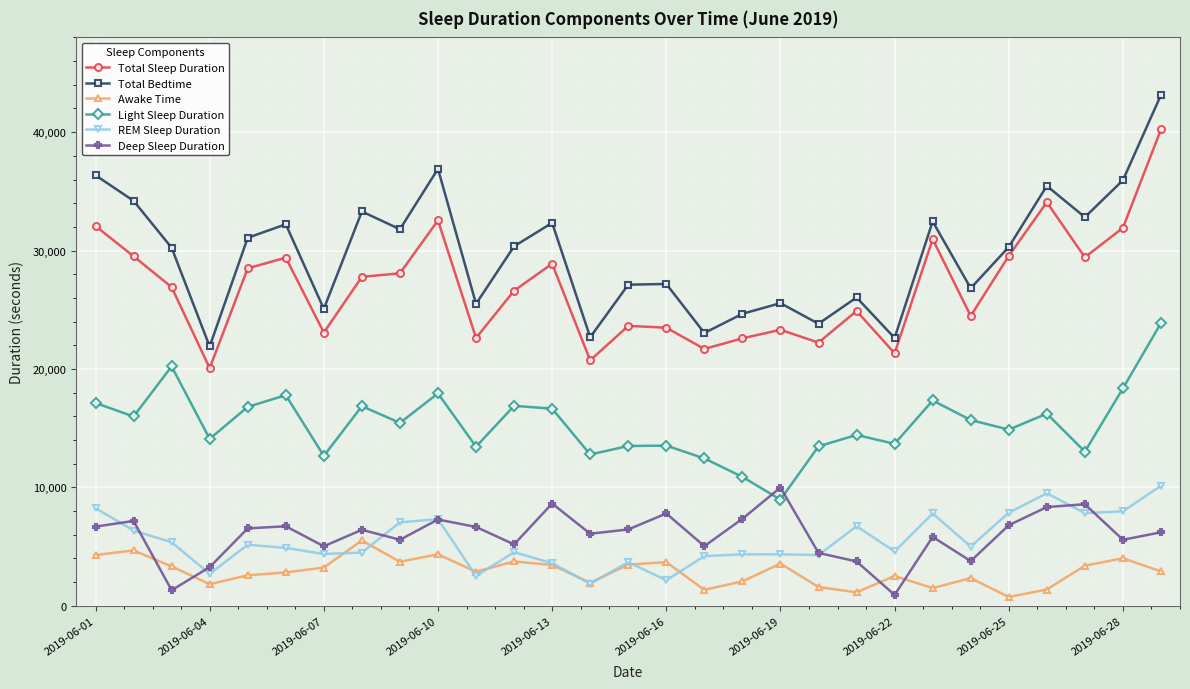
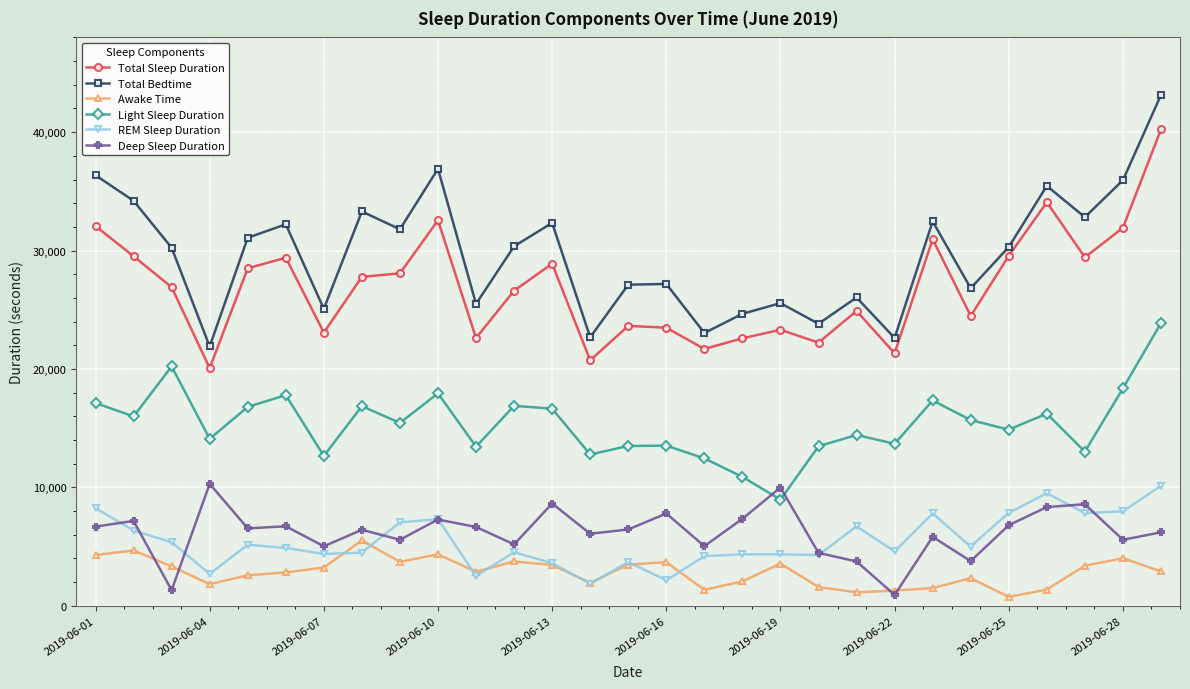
  {
    "Total Sleep Duration": {
      "2019-06-01": "32,100",
      "2019-06-04": "20,100",
      "2019-06-07": "23,100",
      "2019-06-10": "32,600",
      "2019-06-13": "28,900",
      "2019-06-16": "23,500",
      "2019-06-19": "23,300",
      "2019-06-22": "21,300",
      "2019-06-25": "29,600",
      "2019-06-28": "31,900"
    },
    "Total Bedtime": {
      "2019-06-01": "36,400",
      "2019-06-04": "21,900",
      "2019-06-07": "25,100",
      "2019-06-10": "36,900",
      "2019-06-13": "32,300",
      "2019-06-16": "27,200",
      "2019-06-19": "25,600",
      "2019-06-22": "22,600",
      "2019-06-25": "30,300",
      "2019-06-28": "35,900"
    },
    "Awake Time": {
      "2019-06-01": "4,300",
      "2019-06-04": "1,800",
      "2019-06-07": "3,200",
      "2019-06-10": "4,400",
      "2019-06-16": "3,700",
      "2019-06-19": "3,600",
-     "2019-06-22": "2,500",
+     "2019-06-22": "1,300",
      "2019-06-25": "800",
      "2019-06-28": "4,000"
    },
    "Light Sleep Duration": {
      "2019-06-01": "17,100",
      "2019-06-04": "14,100",
      "2019-06-07": "12,700",
      "2019-06-10": "17,900",
      "2019-06-13": "16,700",
      "2019-06-16": "13,500",
      "2019-06-19": "9,000",
      "2019-06-22": "13,700",
      "2019-06-25": "14,900",
      "2019-06-28": "18,400"
    },
    "REM Sleep Duration": {
      "2019-06-01": "8,300",
      "2019-06-04": "2,700",
      "2019-06-07": "4,400",
      "2019-06-16": "2,200",
      "2019-06-19": "4,400",
      "2019-06-22": "4,600",
      "2019-06-25": "7,900",
      "2019-06-28": "8,000"
    },
    "Deep Sleep Duration": {
      "2019-06-01": "6,700",
-     "2019-06-04": "3,300",
+     "2019-06-04": "10,300",
      "2019-06-07": "5,000",
      "2019-06-13": "8,600",
      "2019-06-16": "7,800",
      "2019-06-19": "10,000",
      "2019-06-22": "900",
      "2019-06-25": "6,800",
      "2019-06-28": "5,600"
    }
  }
